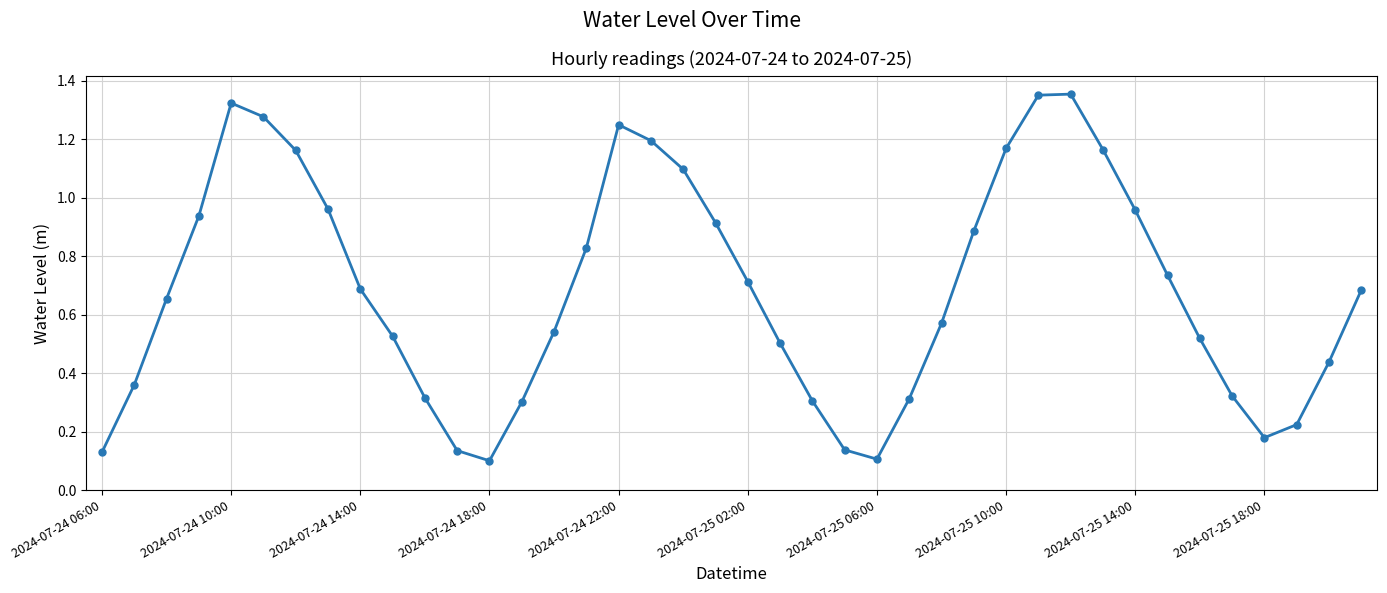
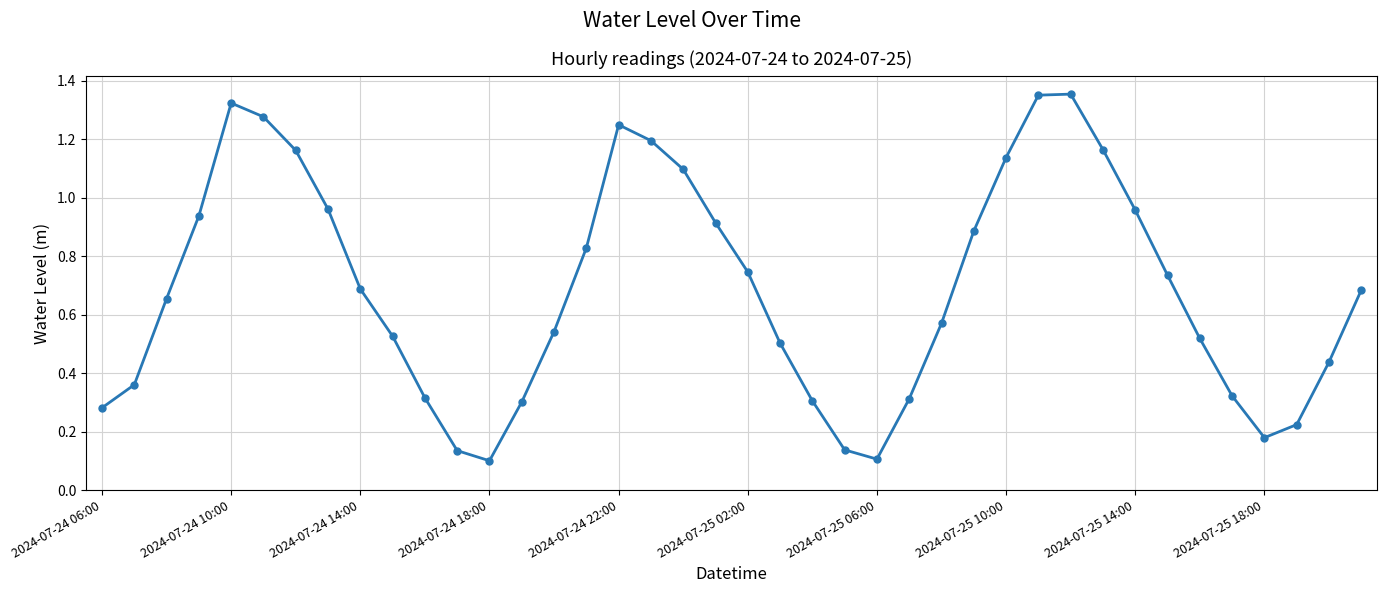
  {
-   "2024-07-24 06:00": 0.13,
+   "2024-07-24 06:00": 0.28,
    "2024-07-24 10:00": 1.32,
    "2024-07-24 14:00": 0.69,
    "2024-07-24 18:00": 0.10,
    "2024-07-24 22:00": 1.25,
-   "2024-07-25 02:00": 0.71,
+   "2024-07-25 02:00": 0.75,
    "2024-07-25 06:00": 0.11,
-   "2024-07-25 10:00": 1.17,
+   "2024-07-25 10:00": 1.14,
    "2024-07-25 14:00": 0.96,
    "2024-07-25 18:00": 0.18
  }
